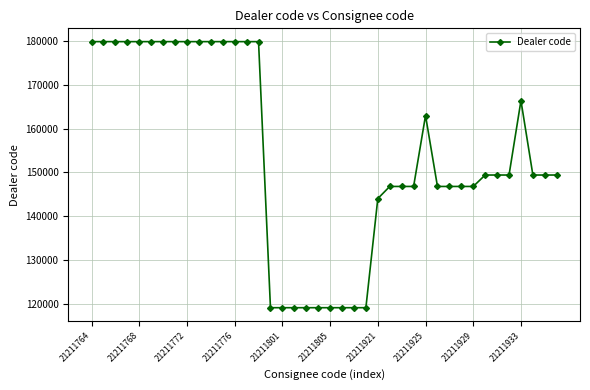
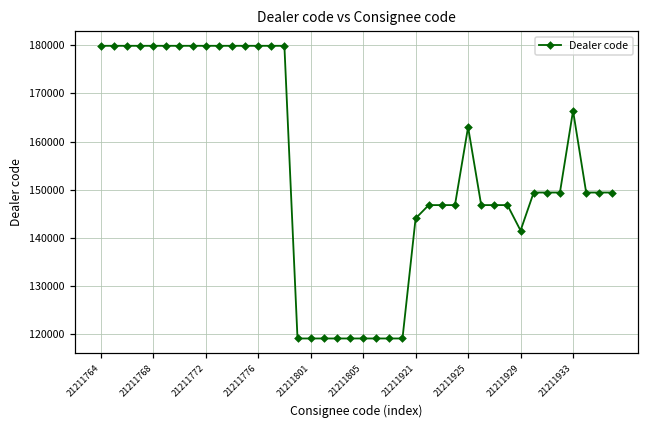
  {
    "21211764": 180000,
    "21211768": 180000,
    "21211772": 180000,
    "21211776": 180000,
    "21211801": 119000,
    "21211805": 119000,
    "21211921": 144000,
    "21211925": 163000,
-   "21211929": 147000,
+   "21211929": 141000,
    "21211933": 166000
  }
